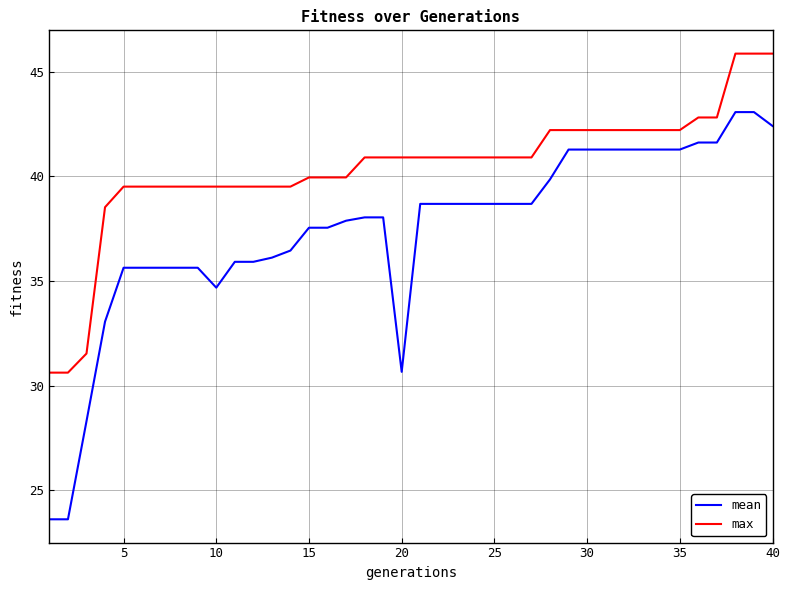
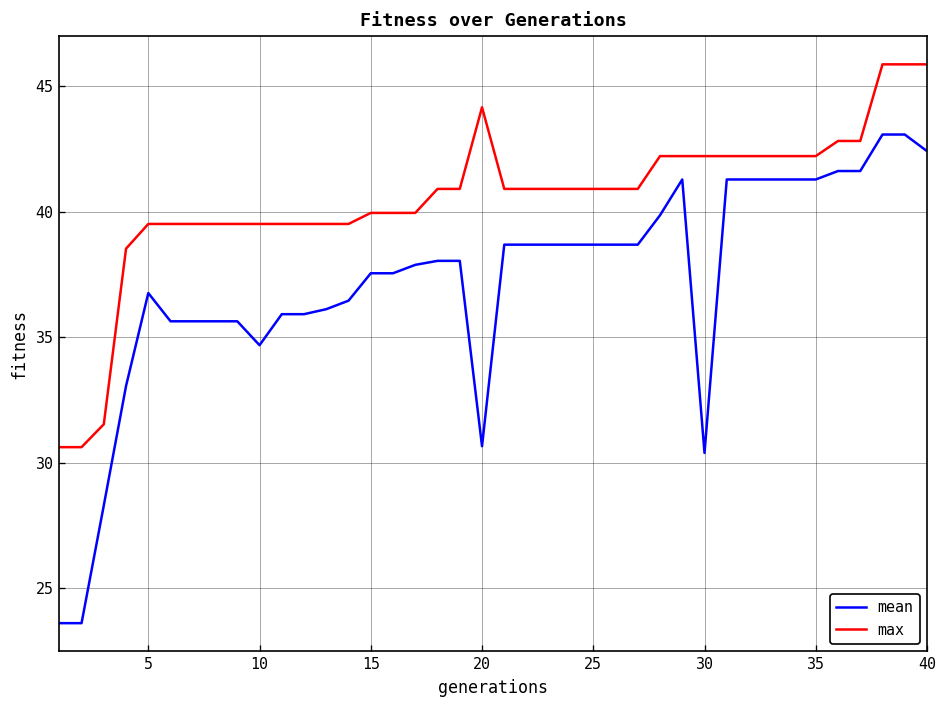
  {
    "mean": {
-     "5": 35.6,
+     "5": 36.8,
      "10": 34.7,
      "15": 37.6,
      "20": 30.7,
      "25": 38.7,
-     "30": 41.3,
+     "30": 30.4,
      "35": 41.3,
      "40": 42.4
    },
    "max": {
      "5": 39.5,
      "10": 39.5,
      "15": 40.0,
-     "20": 40.9,
+     "20": 44.2,
      "25": 40.9,
      "30": 42.2,
      "35": 42.2,
      "40": 45.9
    }
  }
